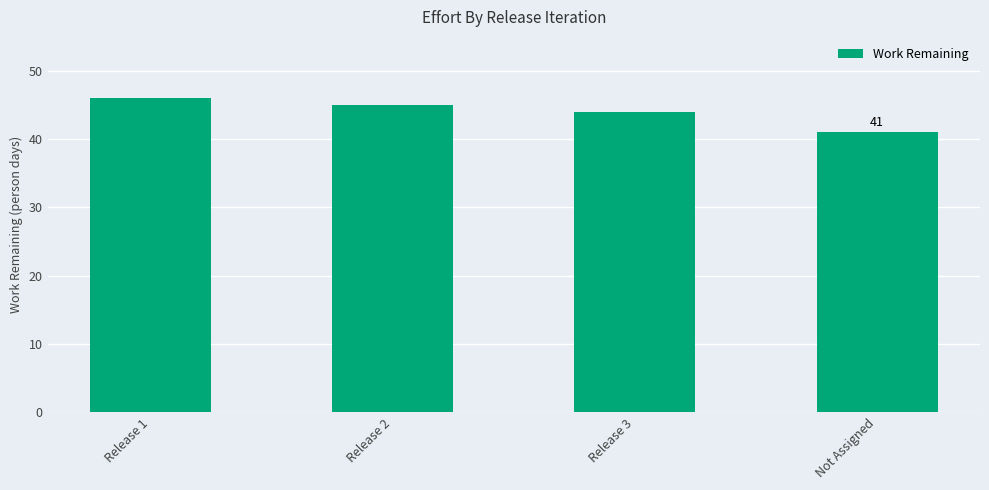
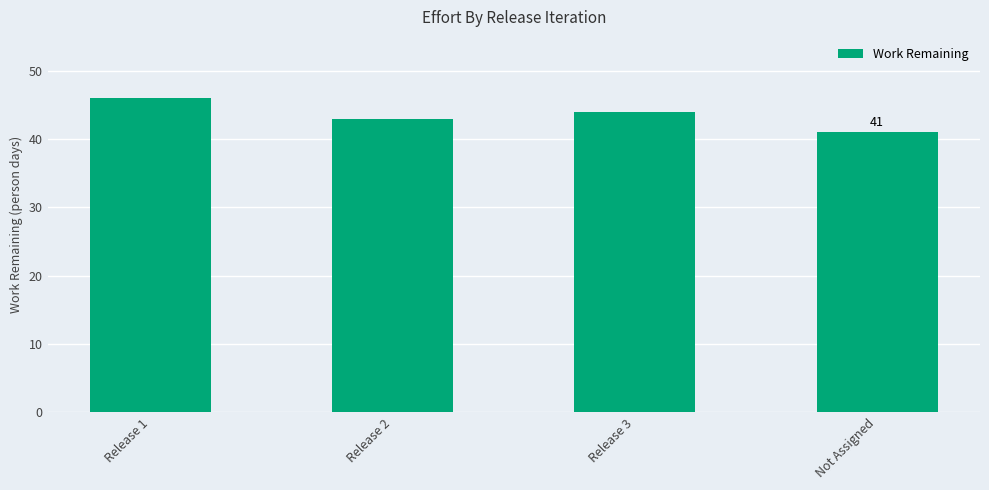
  {
    "Release 1": 46,
-   "Release 2": 45,
+   "Release 2": 43,
    "Release 3": 44
  }
